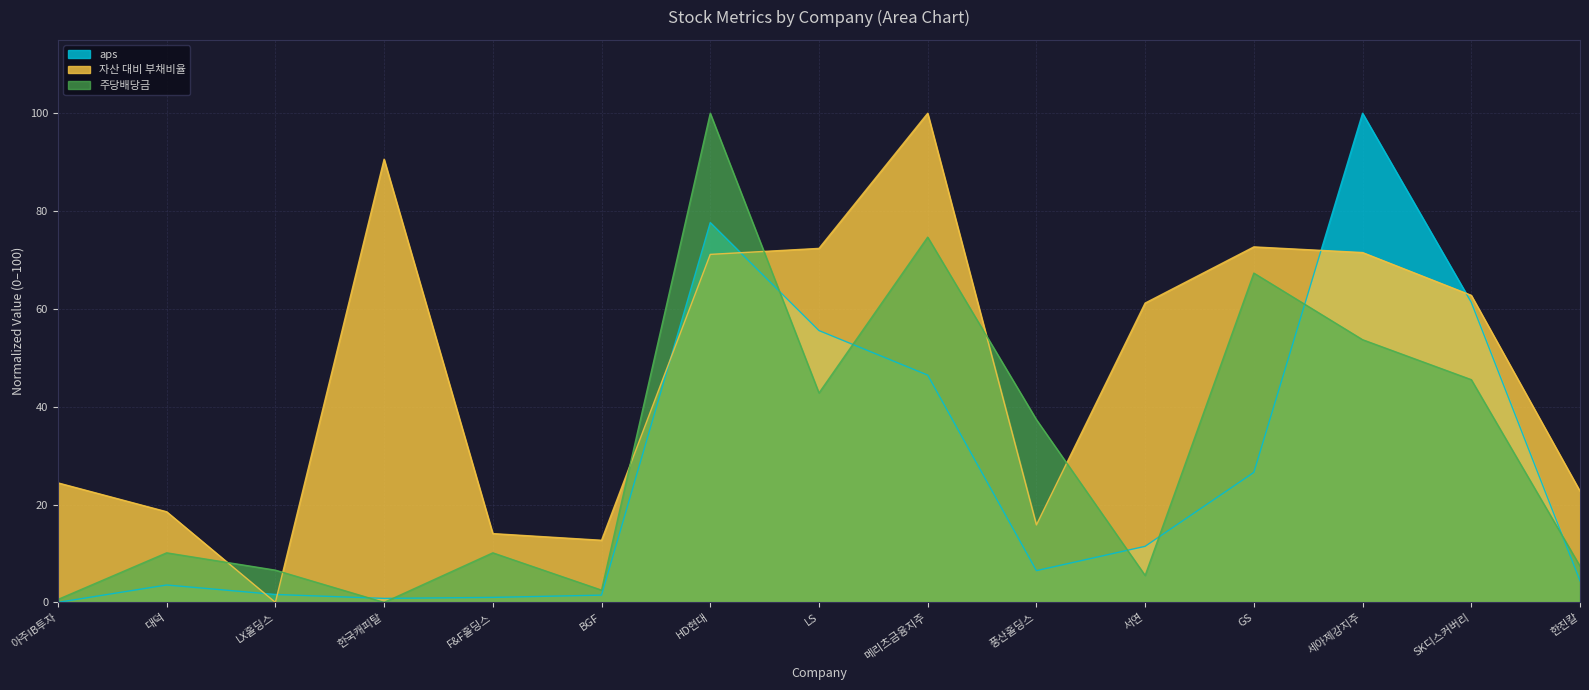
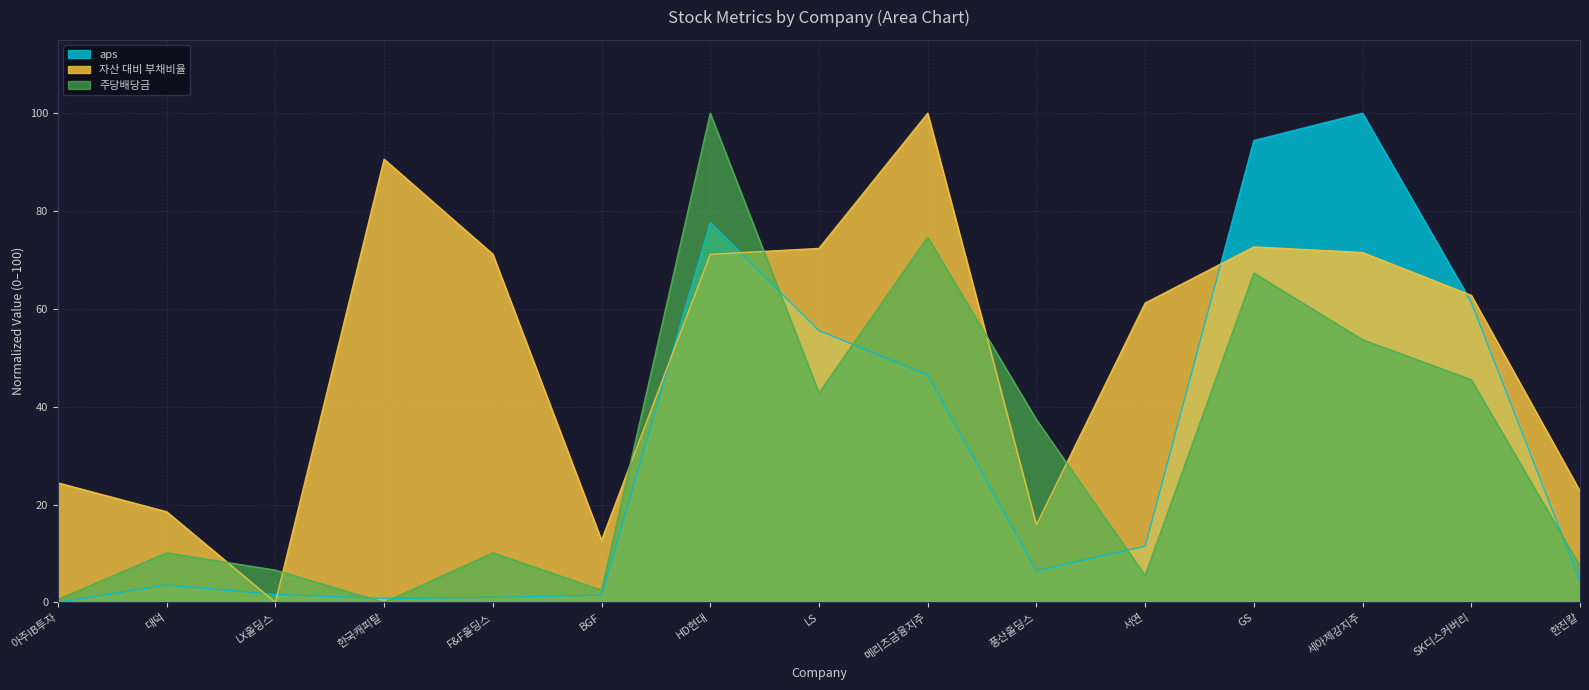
  {
    "aps": {
      "아주IB투자": 0,
      "대덕": 4,
      "LX홀딩스": 2,
      "한국캐피탈": 1,
      "F&F홀딩스": 1,
      "BGF": 1,
      "HD현대": 78,
      "LS": 56,
      "메리츠금융지주": 46,
      "풍산홀딩스": 6,
      "서연": 11,
-     "GS": 27,
+     "GS": 94,
      "세아제강지주": 100,
      "SK디스커버리": 61,
      "한진칼": 4
    },
    "자산 대비 부채비율": {
      "아주IB투자": 24,
      "대덕": 19,
      "LX홀딩스": 0,
      "한국캐피탈": 91,
-     "F&F홀딩스": 14,
+     "F&F홀딩스": 71,
      "BGF": 13,
      "HD현대": 71,
      "LS": 72,
      "메리츠금융지주": 100,
      "풍산홀딩스": 16,
      "서연": 61,
      "GS": 73,
      "세아제강지주": 72,
      "SK디스커버리": 63,
      "한진칼": 23
    },
    "주당배당금": {
      "아주IB투자": 1,
      "대덕": 10,
      "LX홀딩스": 7,
      "한국캐피탈": 0,
      "F&F홀딩스": 10,
      "BGF": 3,
      "HD현대": 100,
      "LS": 43,
      "메리츠금융지주": 75,
      "풍산홀딩스": 37,
      "서연": 6,
      "GS": 67,
      "세아제강지주": 54,
      "SK디스커버리": 46,
      "한진칼": 7
    }
  }
